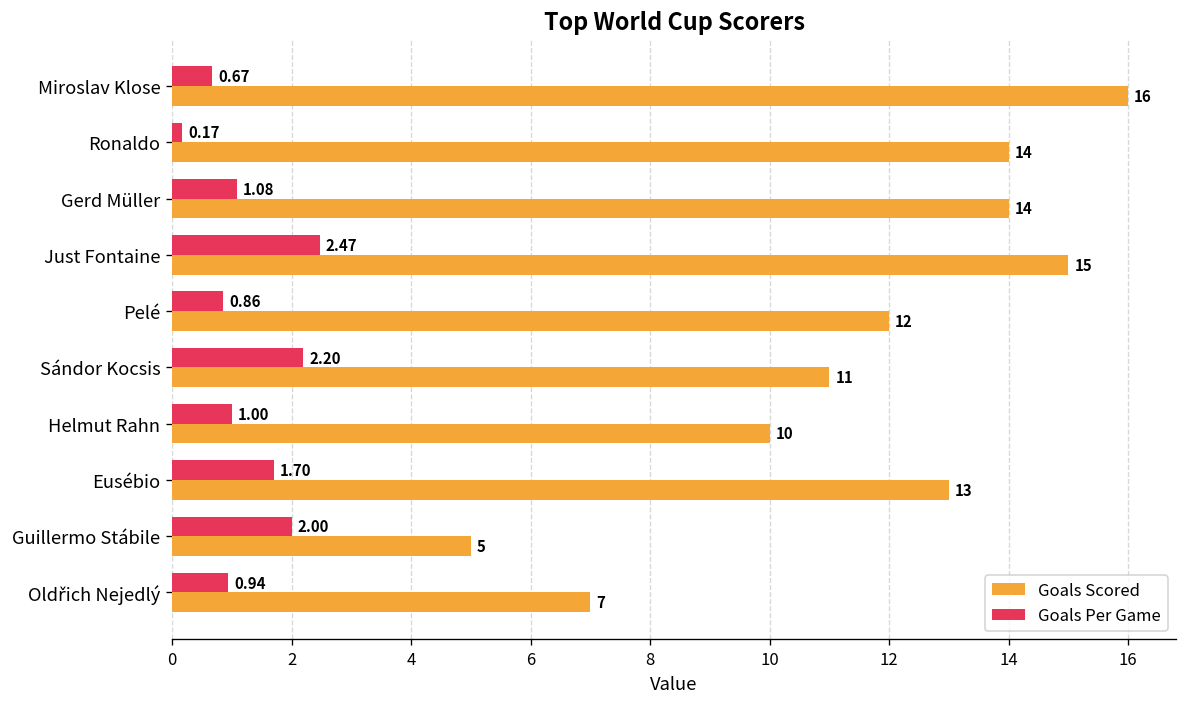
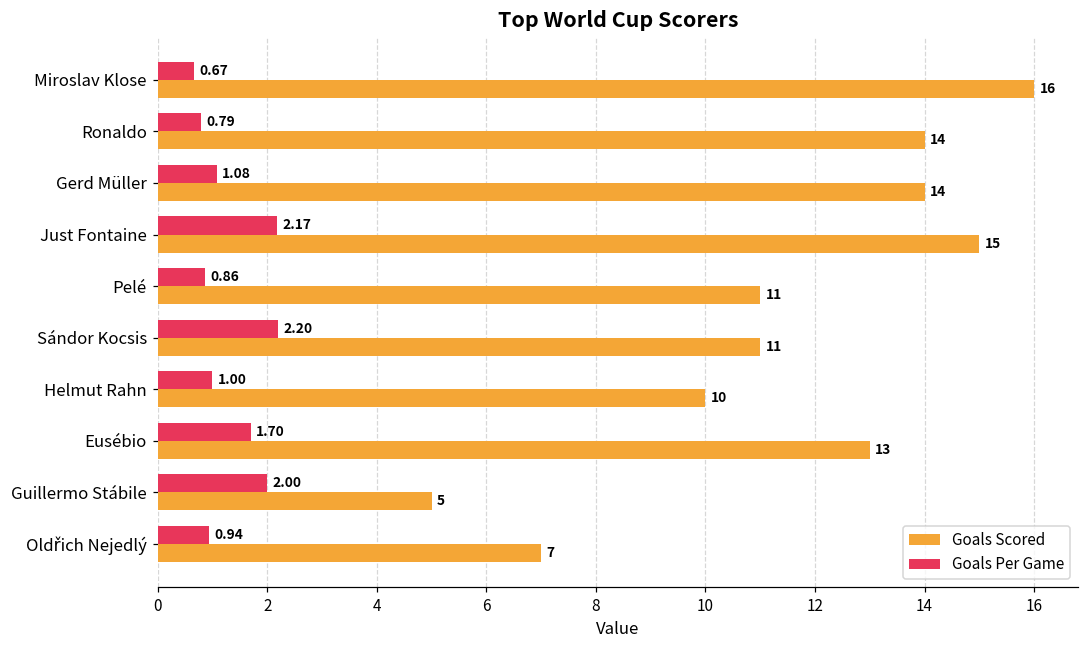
  {
    "Goals Scored": {
      "Miroslav Klose": 16,
      "Ronaldo": 14,
      "Gerd Müller": 14,
      "Just Fontaine": 15,
-     "Pelé": 12,
+     "Pelé": 11,
      "Sándor Kocsis": 11,
      "Helmut Rahn": 10,
      "Eusébio": 13,
      "Guillermo Stábile": 5,
      "Oldřich Nejedlý": 7
    },
    "Goals Per Game": {
      "Miroslav Klose": 0.67,
-     "Ronaldo": 0.17,
+     "Ronaldo": 0.79,
      "Gerd Müller": 1.08,
-     "Just Fontaine": 2.47,
+     "Just Fontaine": 2.17,
      "Pelé": 0.86,
      "Sándor Kocsis": 2.20,
      "Helmut Rahn": 1.00,
      "Eusébio": 1.70,
      "Guillermo Stábile": 2.00,
      "Oldřich Nejedlý": 0.94
    }
  }
